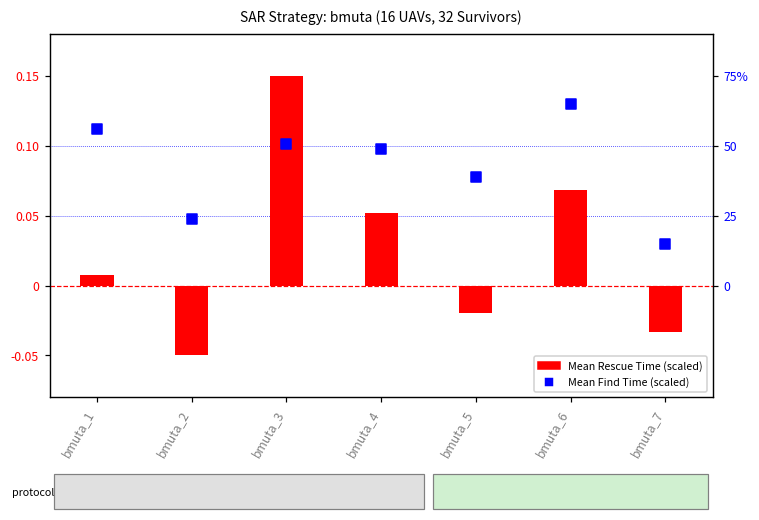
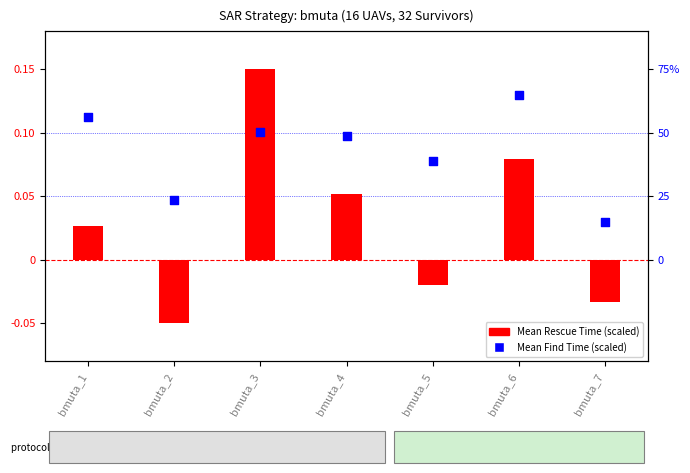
  {
    "Mean Rescue Time (scaled)": {
-     "bmuta_1": 0.007,
+     "bmuta_1": 0.026,
      "bmuta_2": -0.050,
      "bmuta_3": 0.150,
      "bmuta_4": 0.052,
      "bmuta_5": -0.020,
-     "bmuta_6": 0.068,
+     "bmuta_6": 0.079,
      "bmuta_7": -0.033
    }
  }
